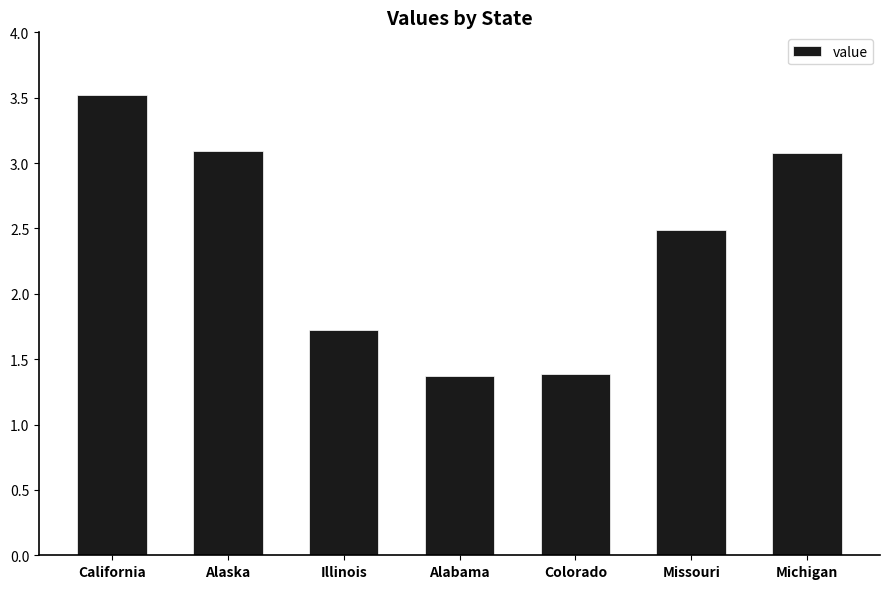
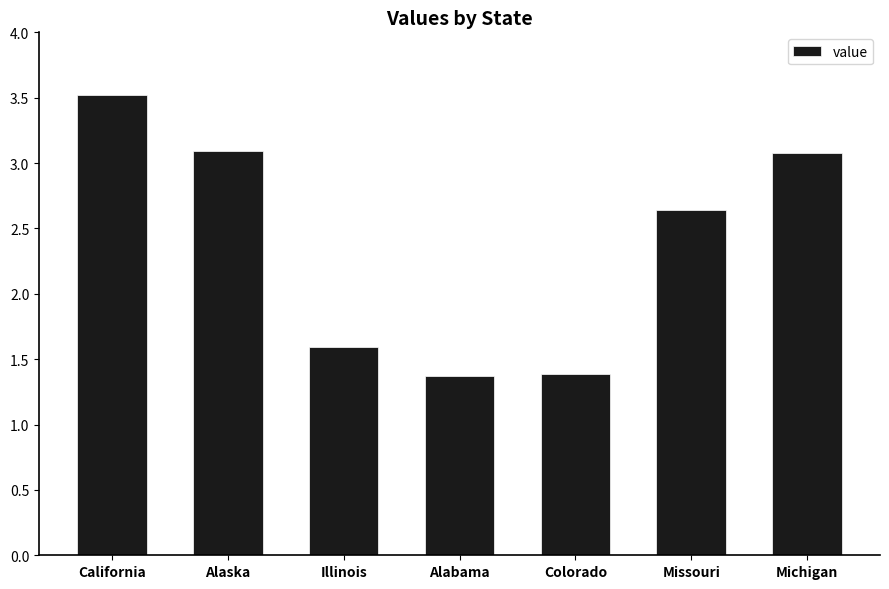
  {
    "California": 3.52,
    "Alaska": 3.09,
-   "Illinois": 1.72,
+   "Illinois": 1.59,
    "Alabama": 1.37,
    "Colorado": 1.39,
-   "Missouri": 2.49,
+   "Missouri": 2.64,
    "Michigan": 3.08
  }
